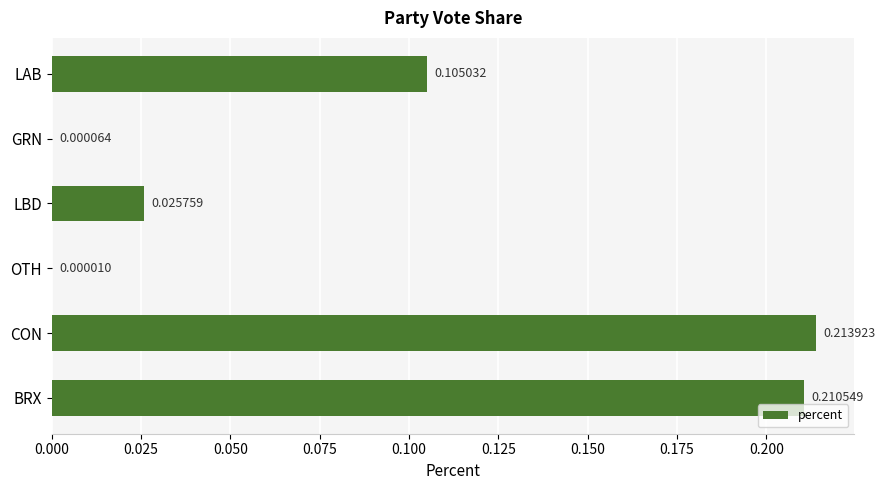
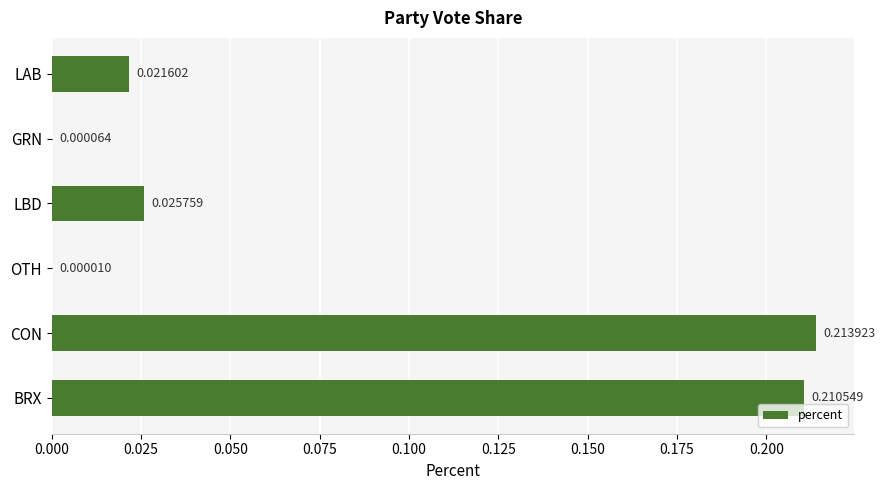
  {
-   "LAB": 0.105032,
+   "LAB": 0.021602,
    "GRN": 0.000064,
    "LBD": 0.025759,
    "OTH": 0.000010,
    "CON": 0.213923,
    "BRX": 0.210549
  }
